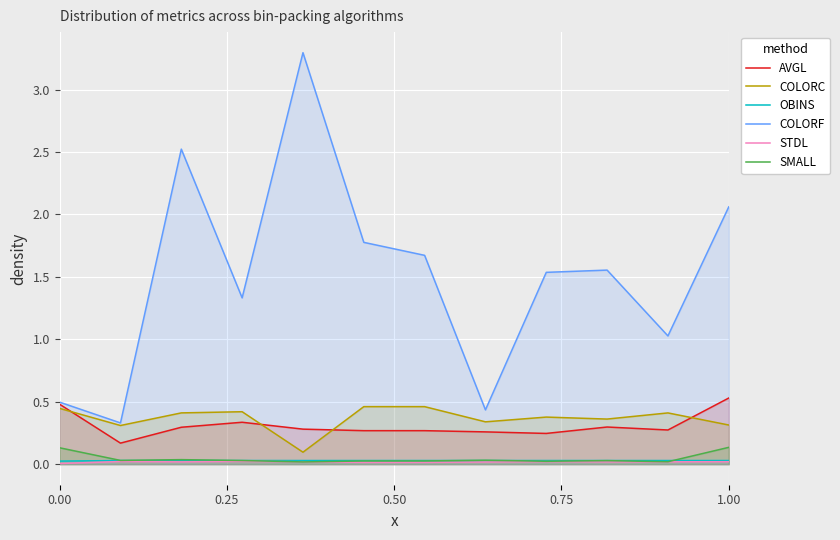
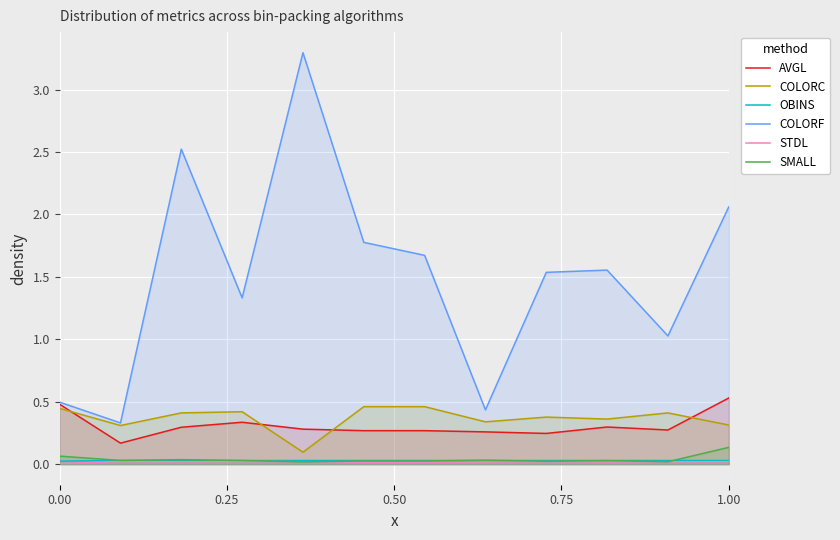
  {
    "AVGL": {
      "1.00": 0.53
    },
    "COLORC": {
      "0.00": 0.45,
      "1.00": 0.31
    },
    "COLORF": {
      "1.00": 2.06
    },
    "SMALL": {
-     "0.00": 0.13,
+     "0.00": 0.06,
      "1.00": 0.13
    }
  }
